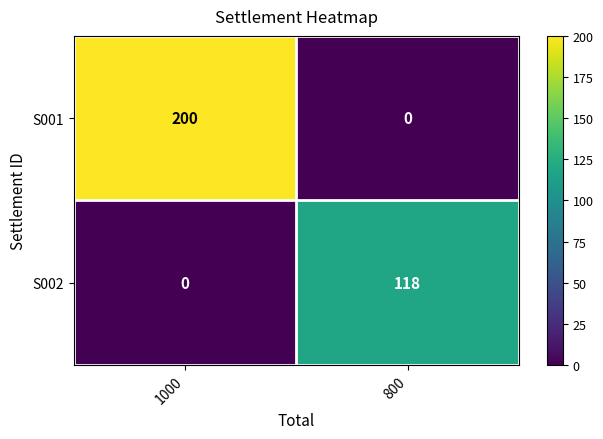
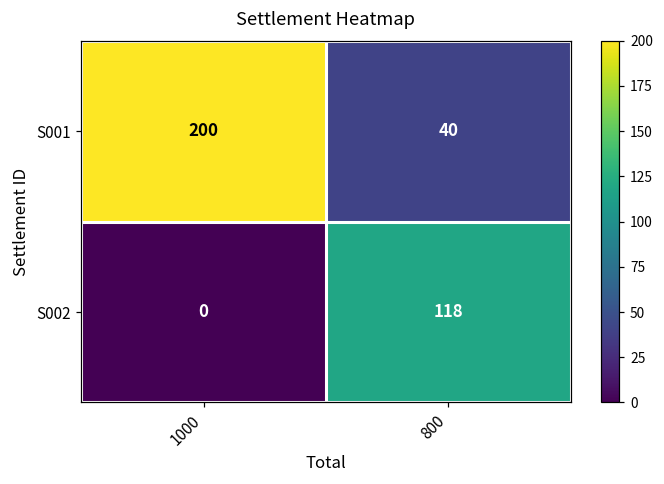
  {
    "S001": {
      "1000": 200,
-     "800": 0
+     "800": 40
    },
    "S002": {
      "1000": 0,
      "800": 118
    }
  }
